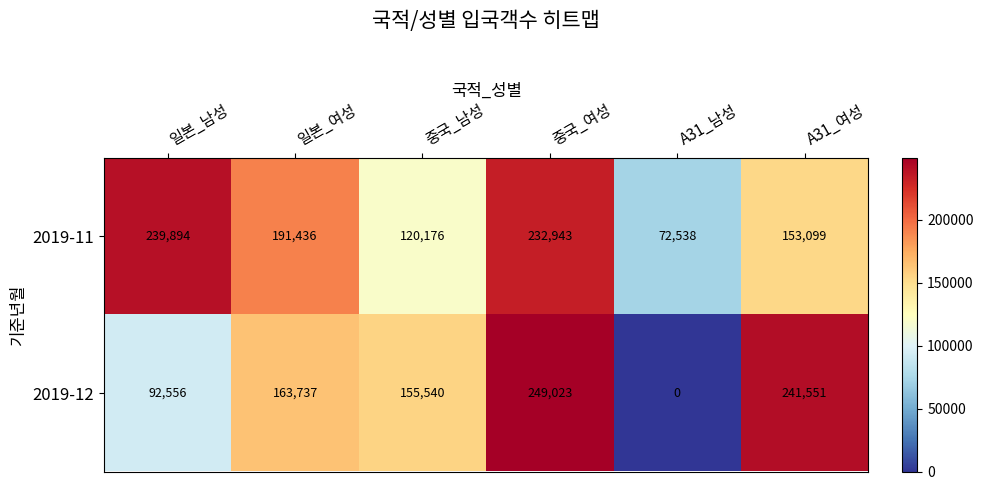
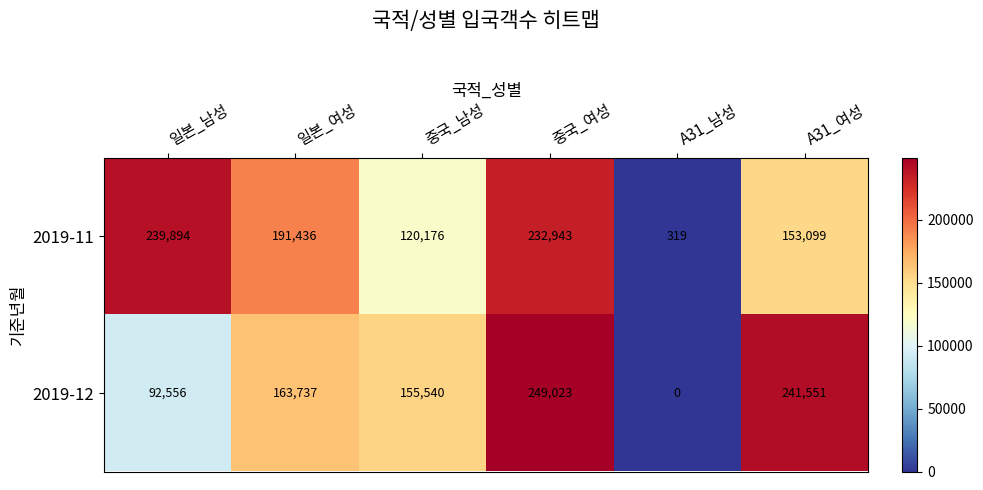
  {
    "2019-11": {
      "일본_남성": "239,894",
      "일본_여성": "191,436",
      "중국_남성": "120,176",
      "중국_여성": "232,943",
-     "A31_남성": "72,538",
+     "A31_남성": "319",
      "A31_여성": "153,099"
    },
    "2019-12": {
      "일본_남성": "92,556",
      "일본_여성": "163,737",
      "중국_남성": "155,540",
      "중국_여성": "249,023",
      "A31_남성": "0",
      "A31_여성": "241,551"
    }
  }
